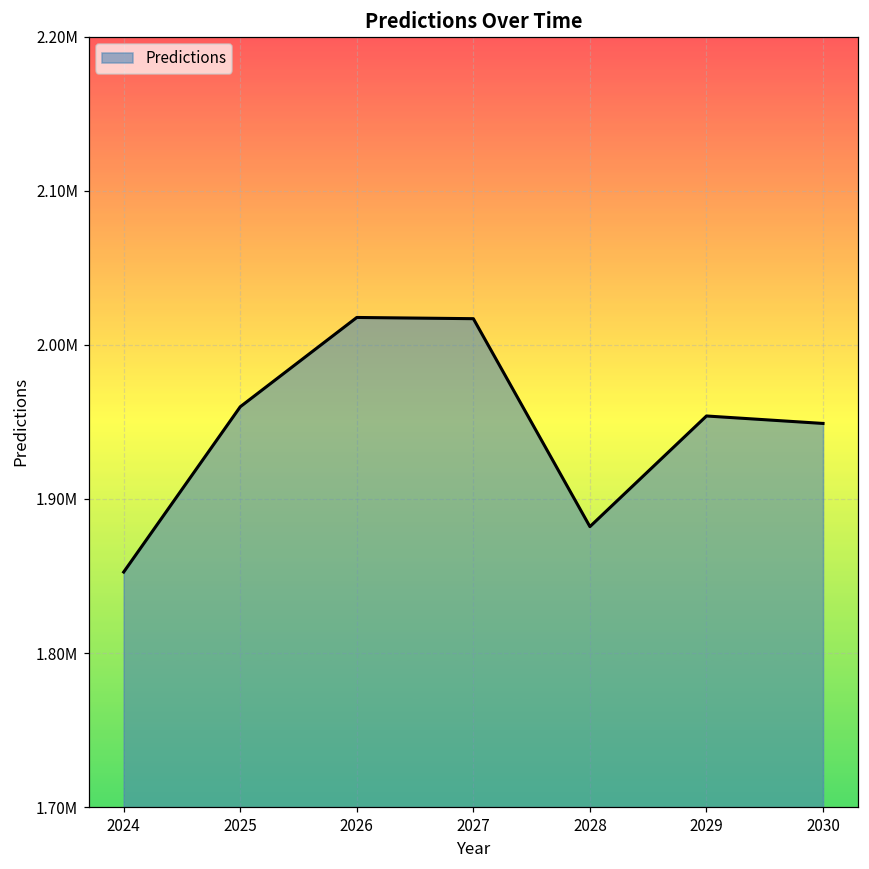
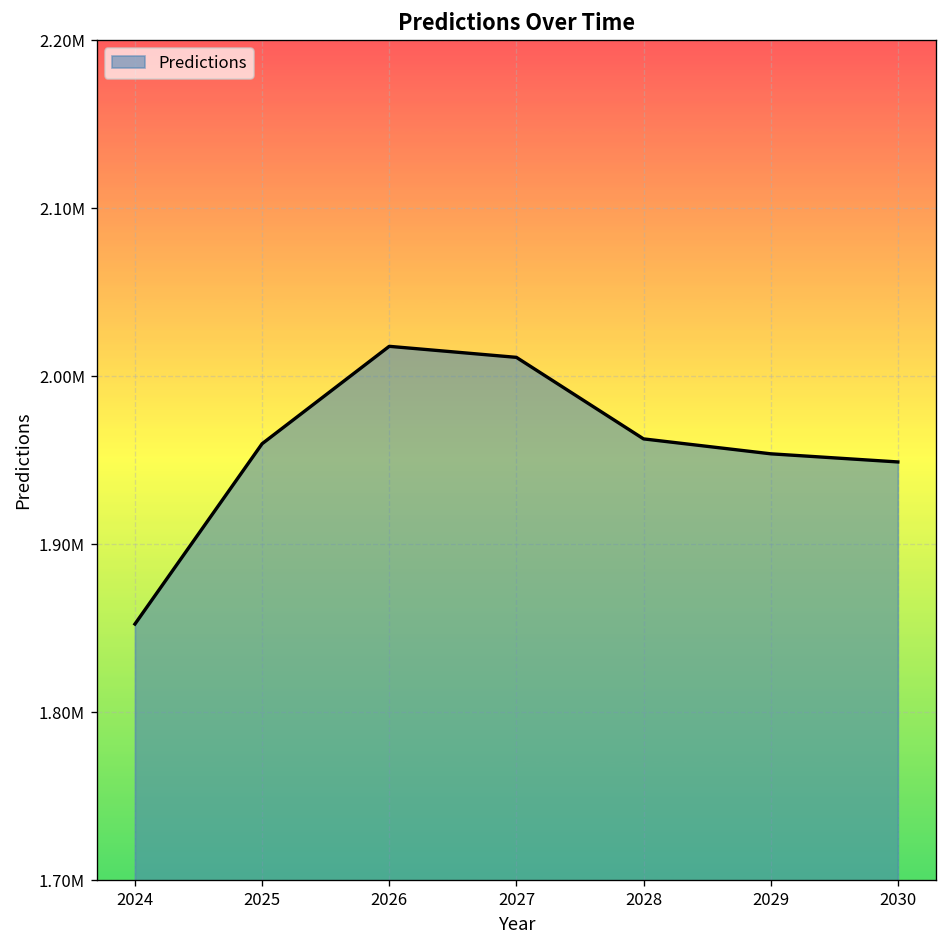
  {
    "2024": 1853000,
    "2025": 1960000,
    "2026": 2018000,
-   "2027": 2017000,
-   "2028": 1882000,
+   "2027": 2011000,
+   "2028": 1963000,
    "2029": 1954000,
    "2030": 1949000
  }
